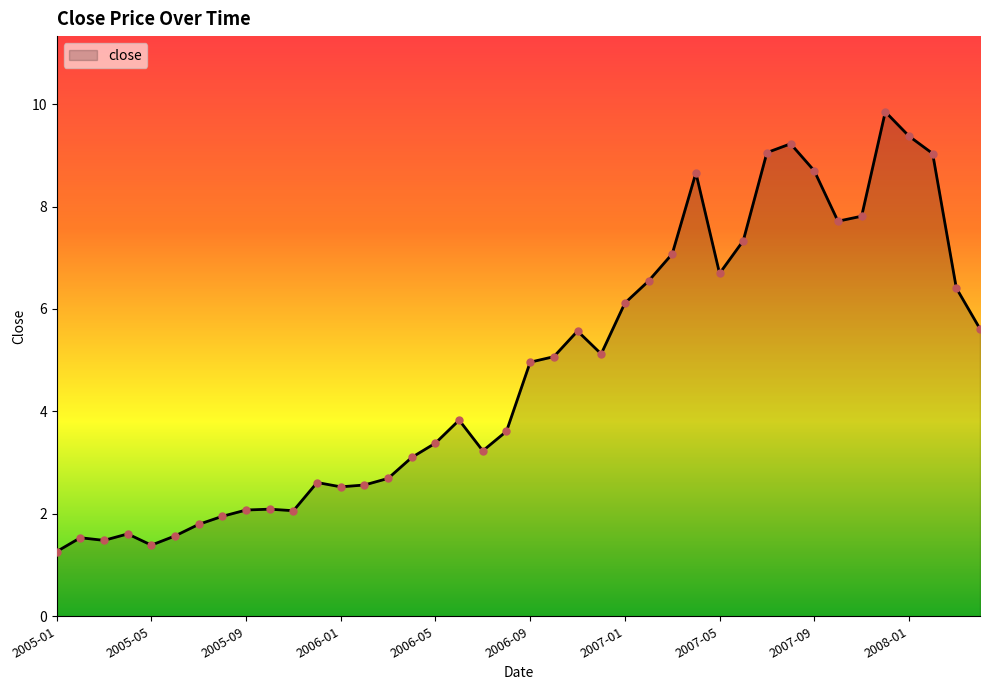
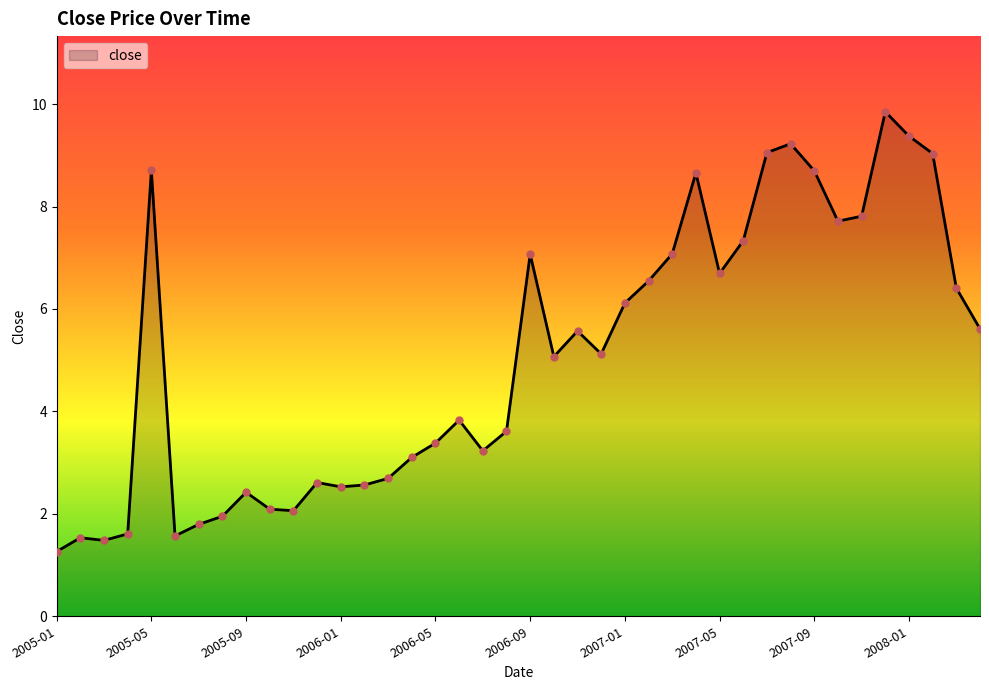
  {
    "close": {
-     "2005-05": 1.4,
-     "2005-09": 2.1,
-     "2006-09": 5.0
+     "2005-05": 8.7,
+     "2005-09": 2.4,
+     "2006-09": 7.1
    }
  }
